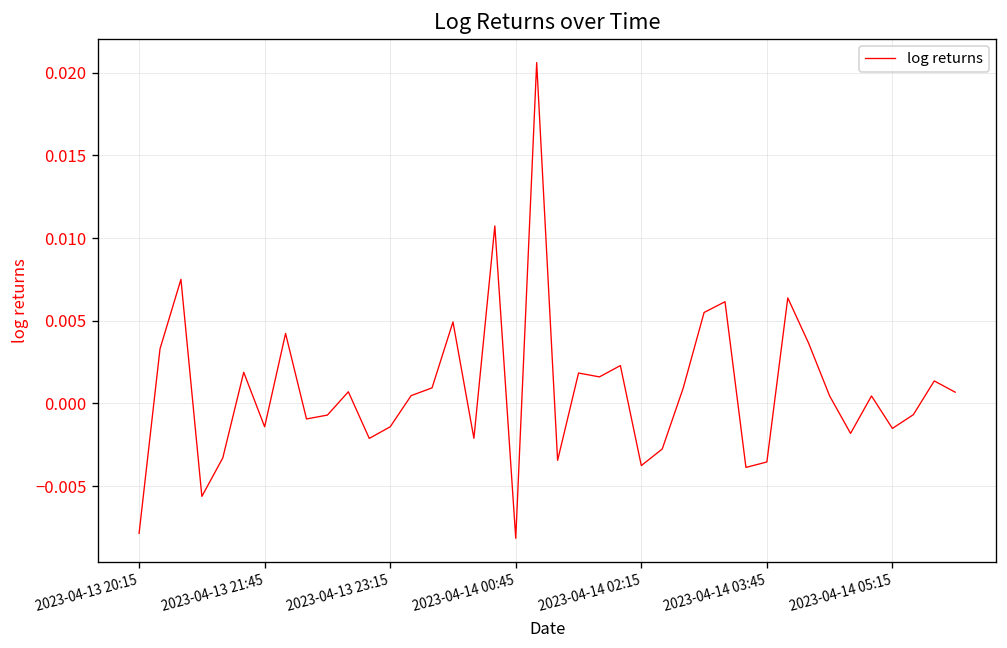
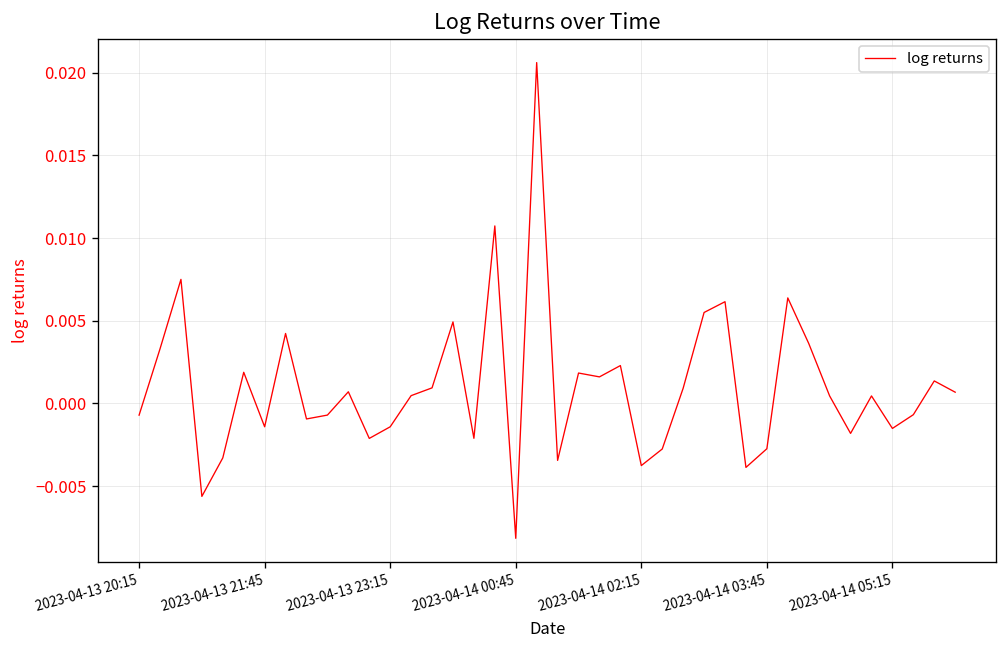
  {
-   "2023-04-13 20:15": -0.0079,
+   "2023-04-13 20:15": -0.0007,
    "2023-04-13 21:45": -0.0014,
    "2023-04-13 23:15": -0.0014,
    "2023-04-14 00:45": -0.0082,
    "2023-04-14 02:15": -0.0038,
-   "2023-04-14 03:45": -0.0035,
+   "2023-04-14 03:45": -0.0027,
    "2023-04-14 05:15": -0.0015
  }
